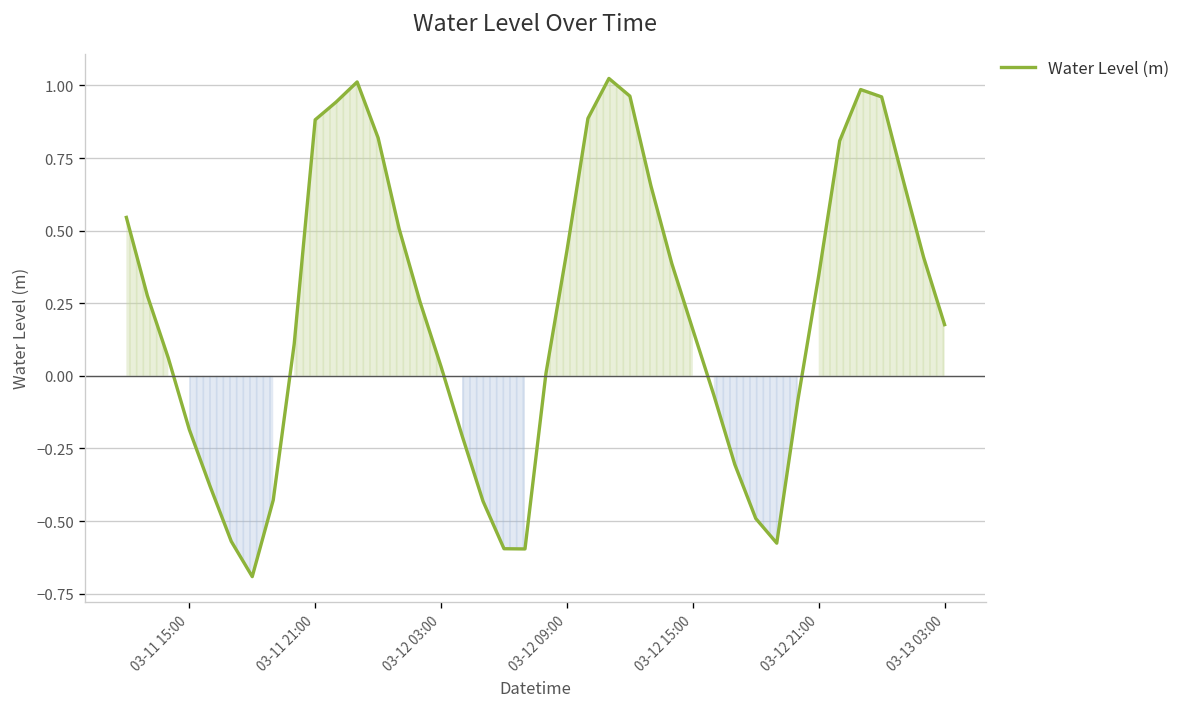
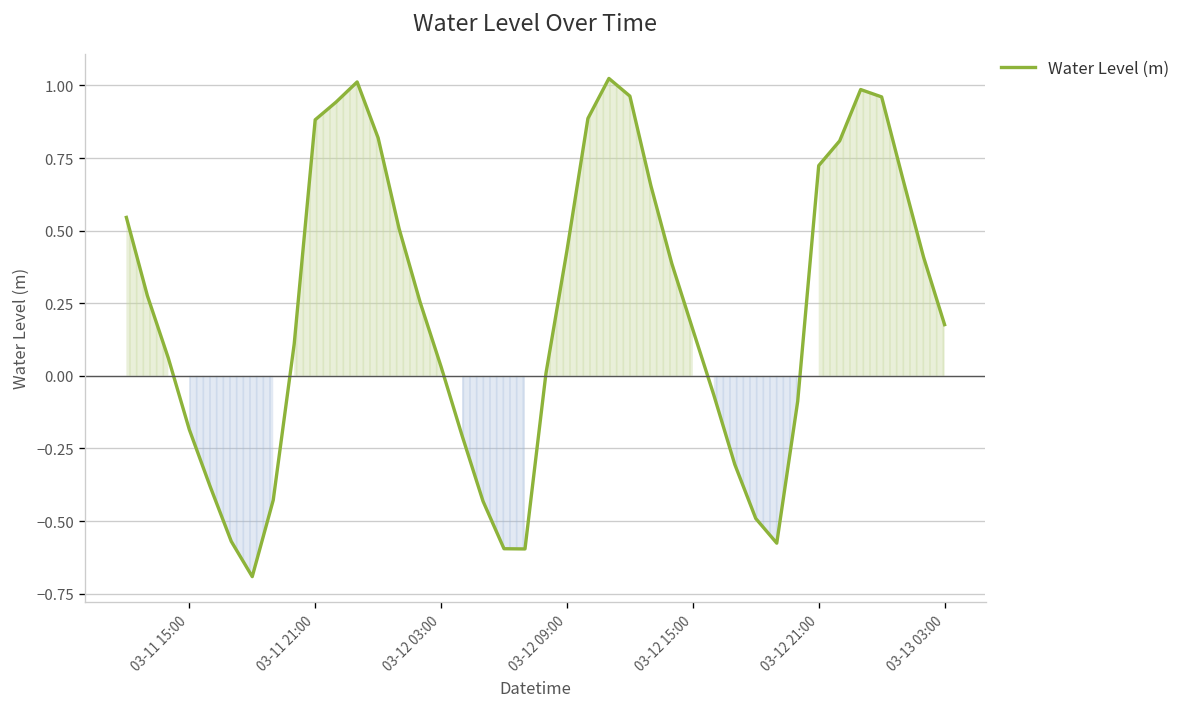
  {
    "03-11 15:00": -0.18,
    "03-11 21:00": 0.88,
    "03-12 03:00": 0.03,
    "03-12 09:00": 0.43,
    "03-12 15:00": 0.16,
-   "03-12 21:00": 0.35,
+   "03-12 21:00": 0.72,
    "03-13 03:00": 0.18
  }
